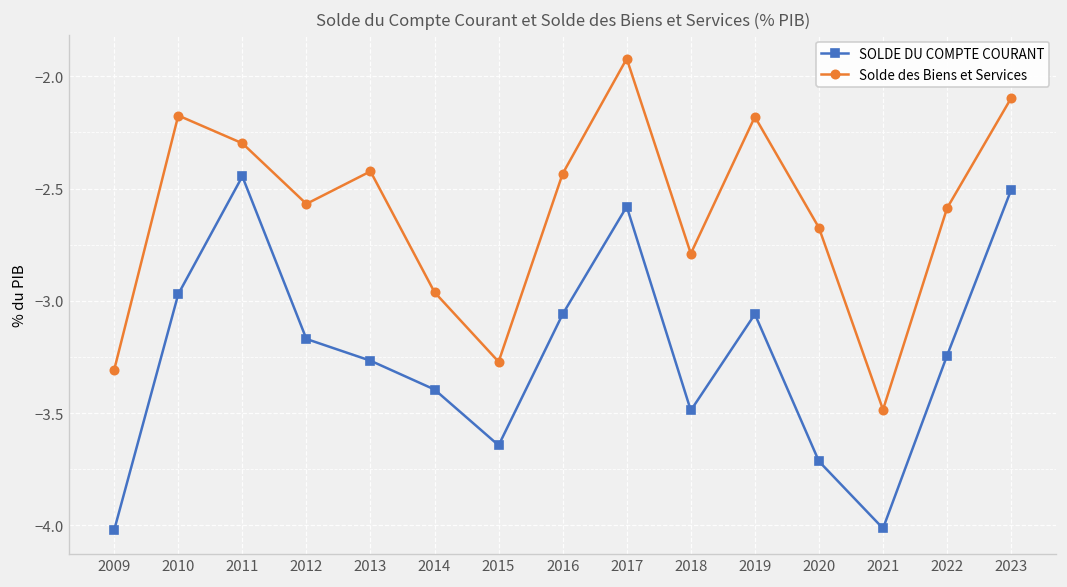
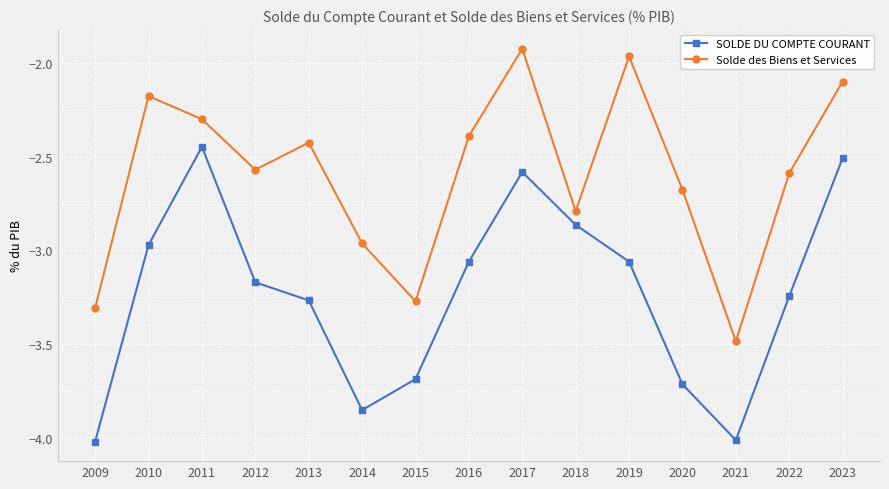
  {
    "SOLDE DU COMPTE COURANT": {
      "2009": -4.02,
      "2010": -2.97,
      "2011": -2.45,
      "2012": -3.17,
      "2013": -3.27,
-     "2014": -3.40,
-     "2015": -3.64,
+     "2014": -3.85,
+     "2015": -3.69,
      "2016": -3.06,
      "2017": -2.58,
-     "2018": -3.49,
+     "2018": -2.86,
      "2019": -3.06,
      "2020": -3.72,
      "2021": -4.01,
      "2022": -3.24,
      "2023": -2.51
    },
    "Solde des Biens et Services": {
      "2009": -3.31,
      "2010": -2.17,
      "2011": -2.30,
      "2012": -2.57,
      "2013": -2.42,
      "2014": -2.96,
      "2015": -3.27,
-     "2016": -2.43,
+     "2016": -2.39,
      "2017": -1.92,
      "2018": -2.79,
-     "2019": -2.18,
+     "2019": -1.96,
      "2020": -2.67,
      "2021": -3.49,
      "2022": -2.59,
      "2023": -2.10
    }
  }
